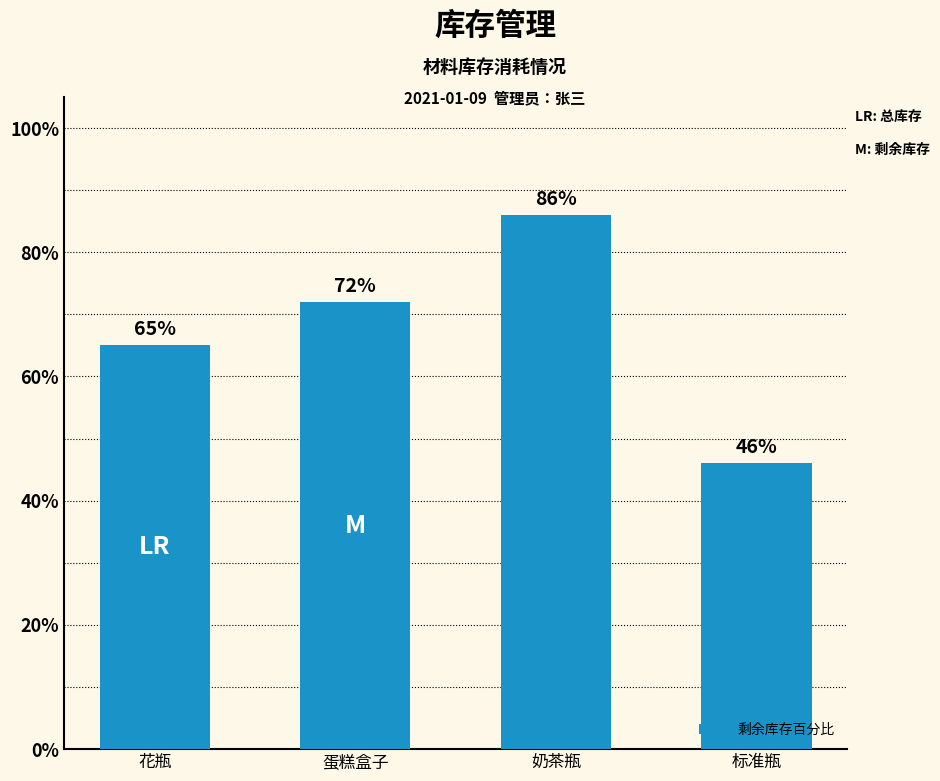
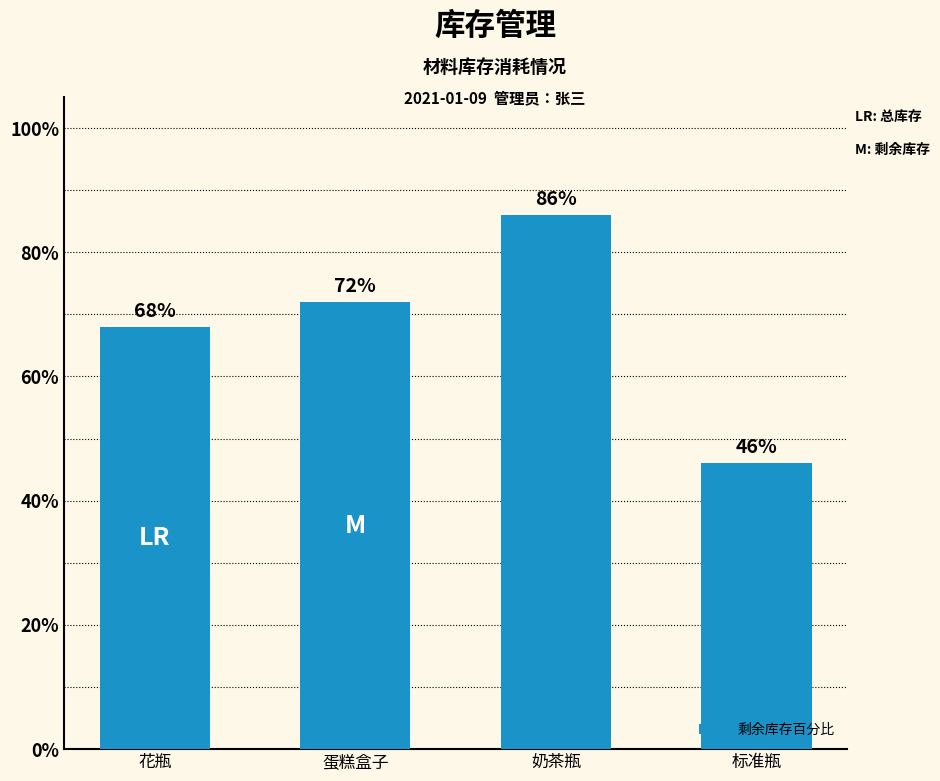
  {
-   "花瓶": "65%",
+   "花瓶": "68%",
    "蛋糕盒子": "72%",
    "奶茶瓶": "86%",
    "标准瓶": "46%"
  }
